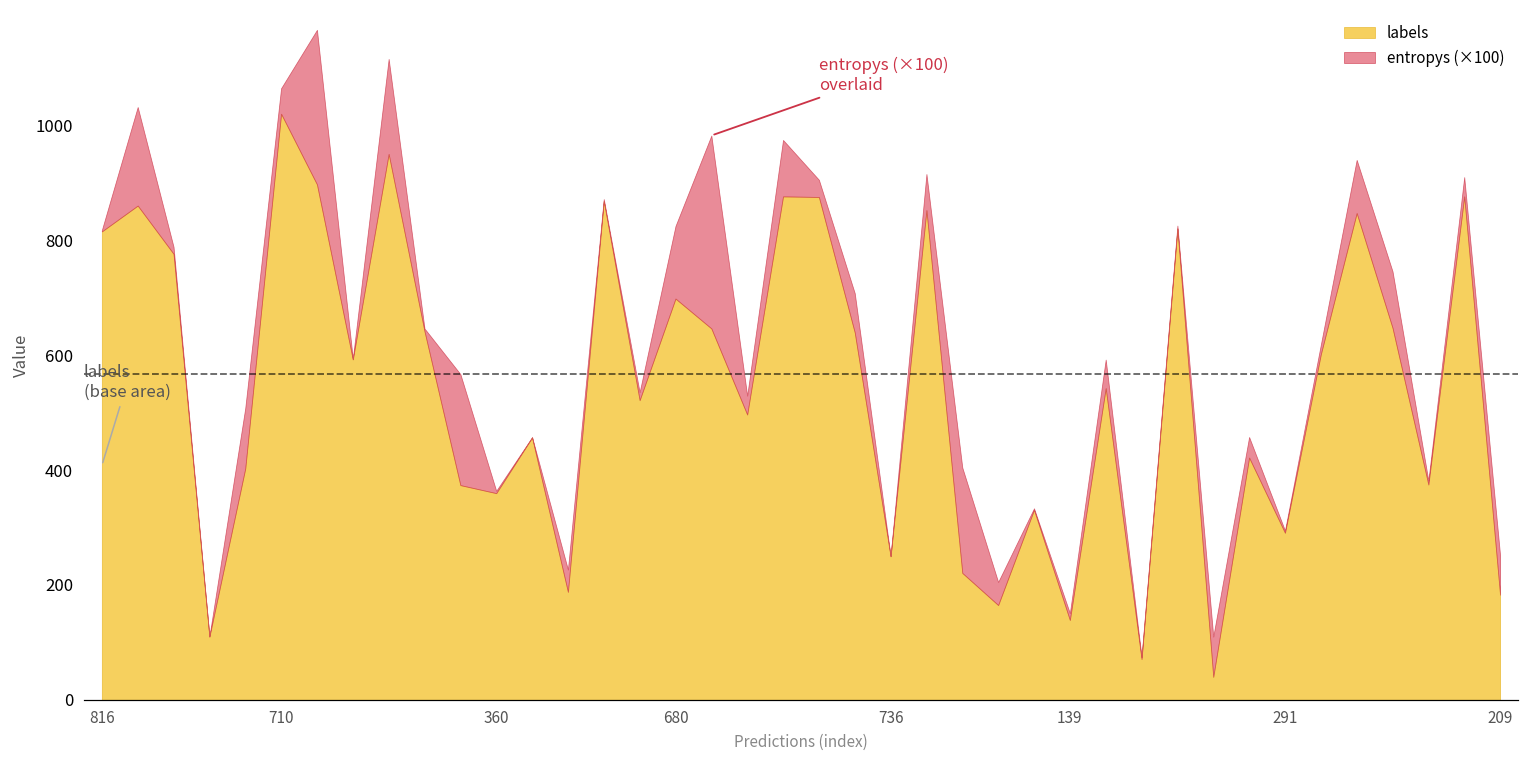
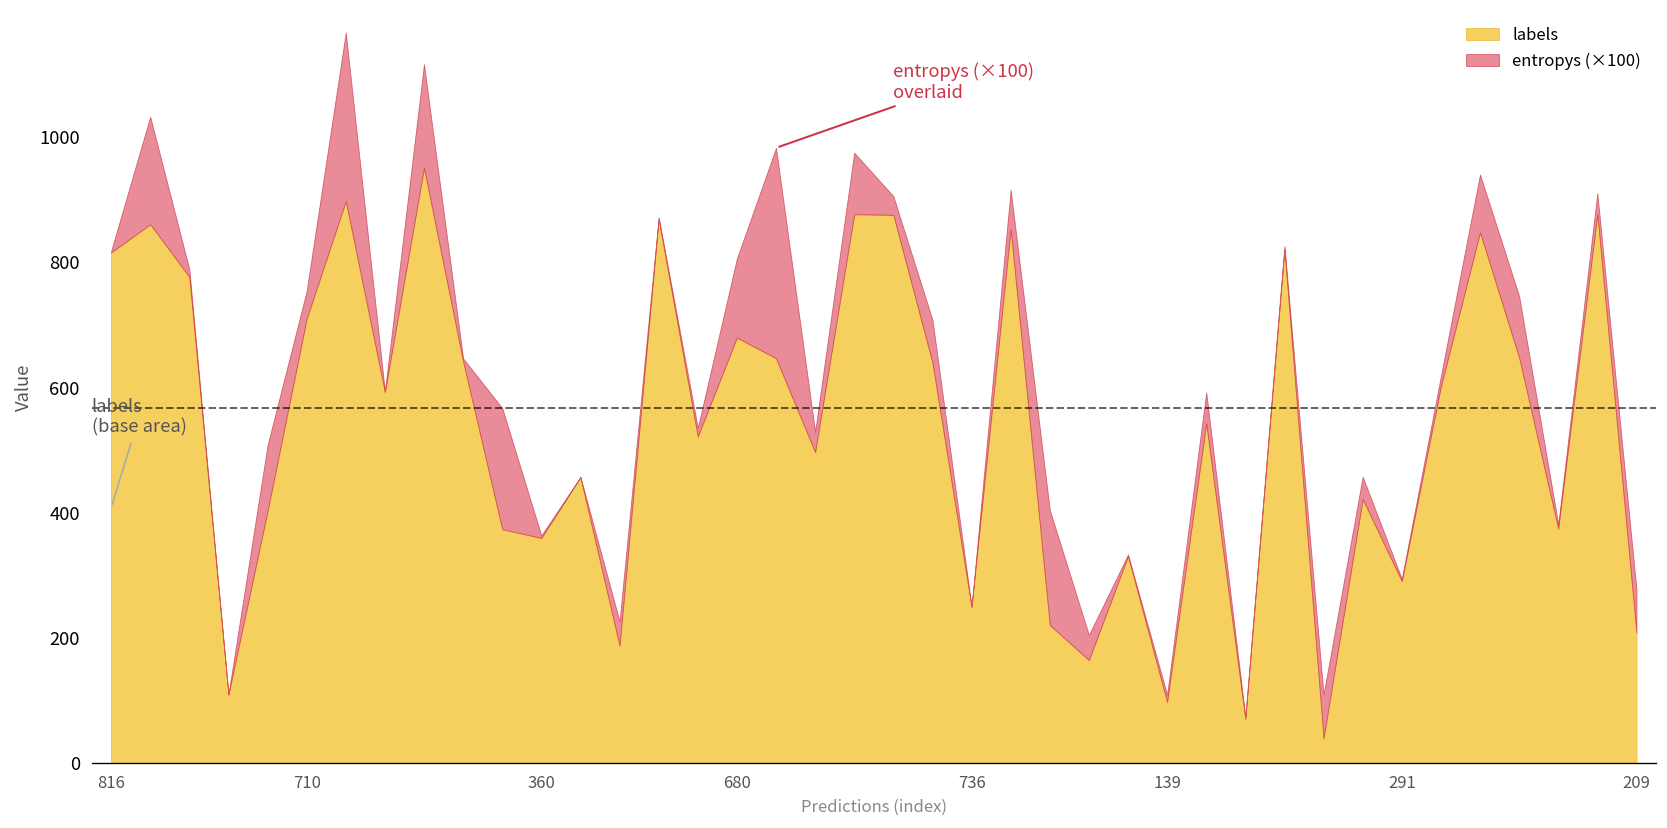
  {
    "labels": {
-     "710": 1020,
-     "680": 700,
-     "139": 140,
-     "209": 180
+     "710": 710,
+     "680": 680,
+     "139": 100,
+     "209": 210
    },
    "entropys (×100)": {
      "710": 40,
      "680": 130,
      "139": 10,
      "209": 70
    }
  }
